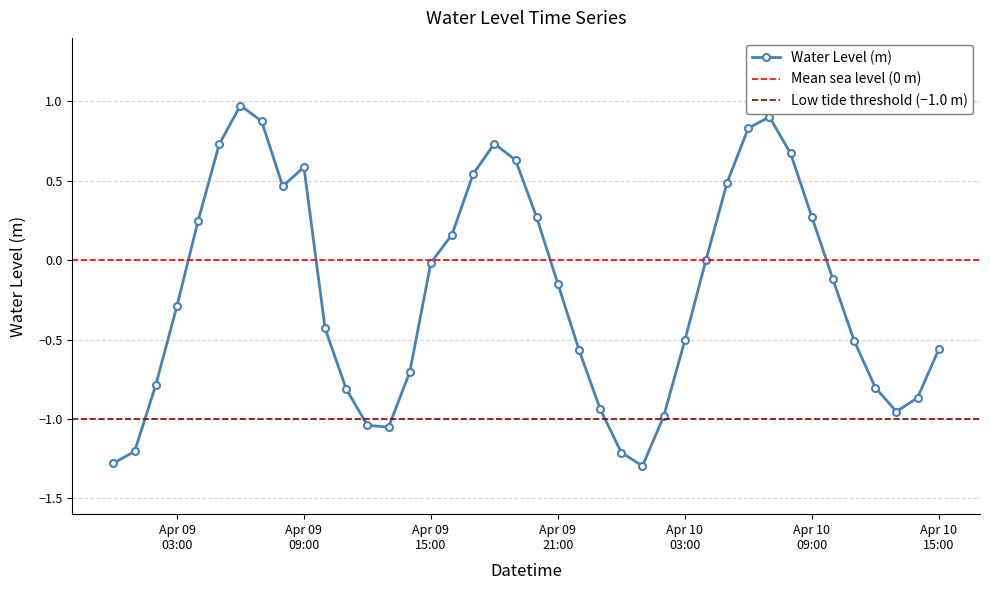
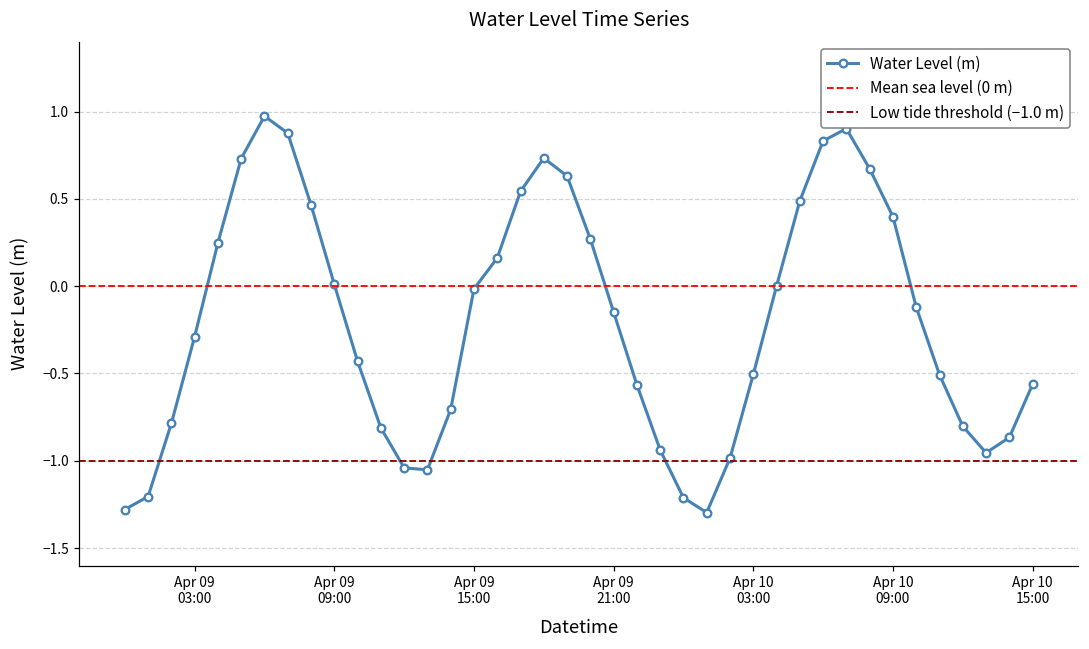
  {
    "Apr 09 03:00": -0.29,
-   "Apr 09 09:00": 0.59,
+   "Apr 09 09:00": 0.01,
    "Apr 09 15:00": -0.02,
    "Apr 09 21:00": -0.15,
    "Apr 10 03:00": -0.51,
-   "Apr 10 09:00": 0.27,
+   "Apr 10 09:00": 0.40,
    "Apr 10 15:00": -0.56
  }
